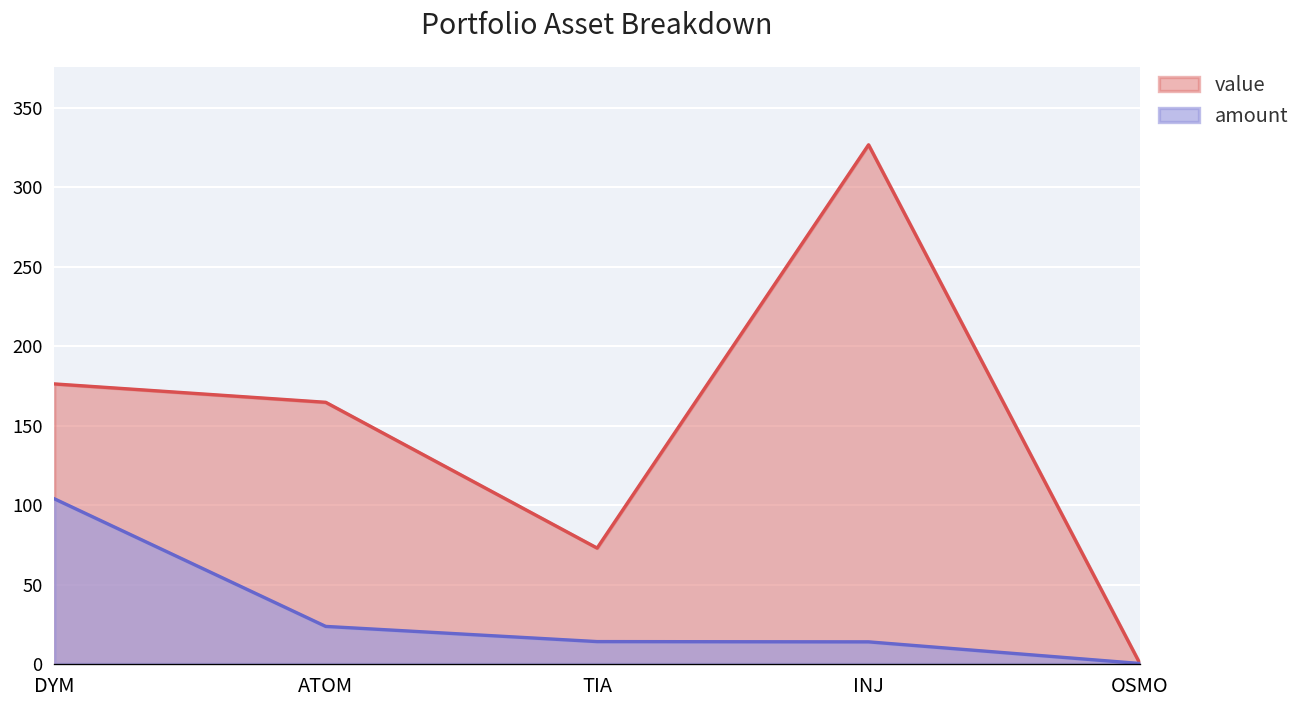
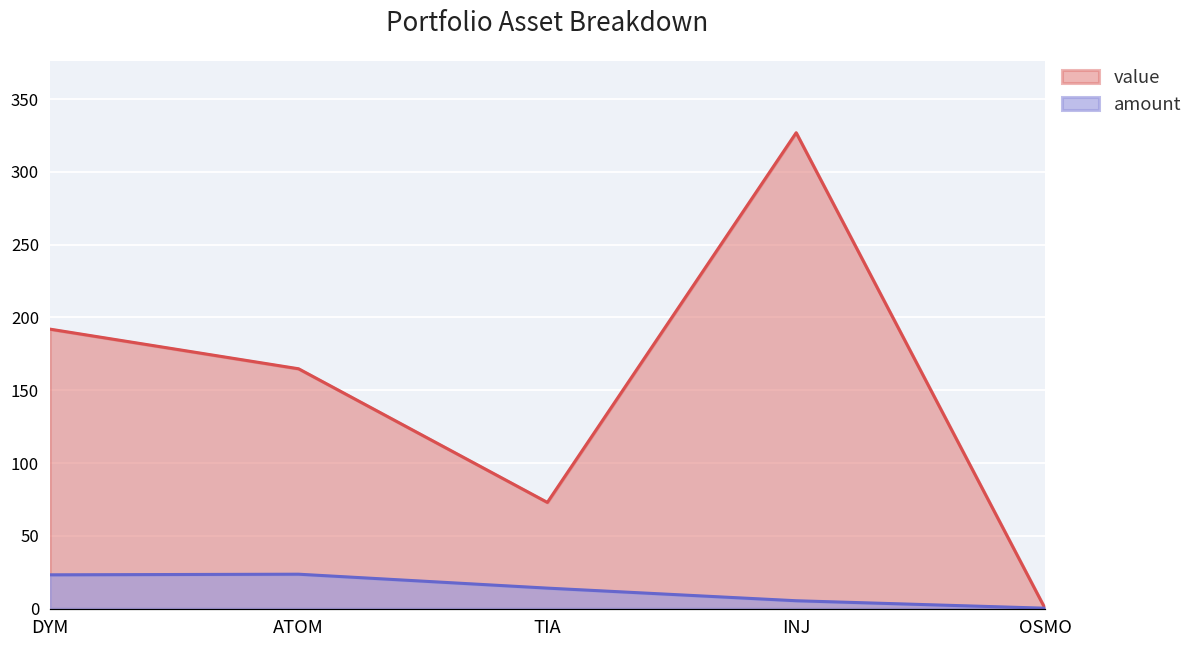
  {
    "value": {
-     "DYM": 176,
+     "DYM": 192,
      "ATOM": 165,
      "TIA": 73,
      "INJ": 327
    },
    "amount": {
-     "DYM": 104,
+     "DYM": 23,
      "ATOM": 24,
      "TIA": 14,
-     "INJ": 14
+     "INJ": 5
    }
  }
